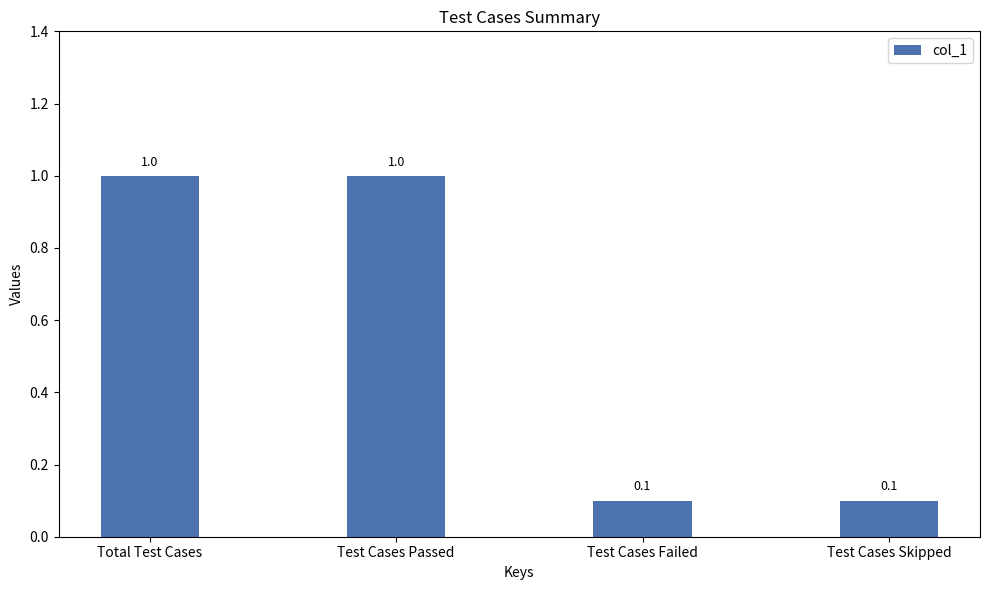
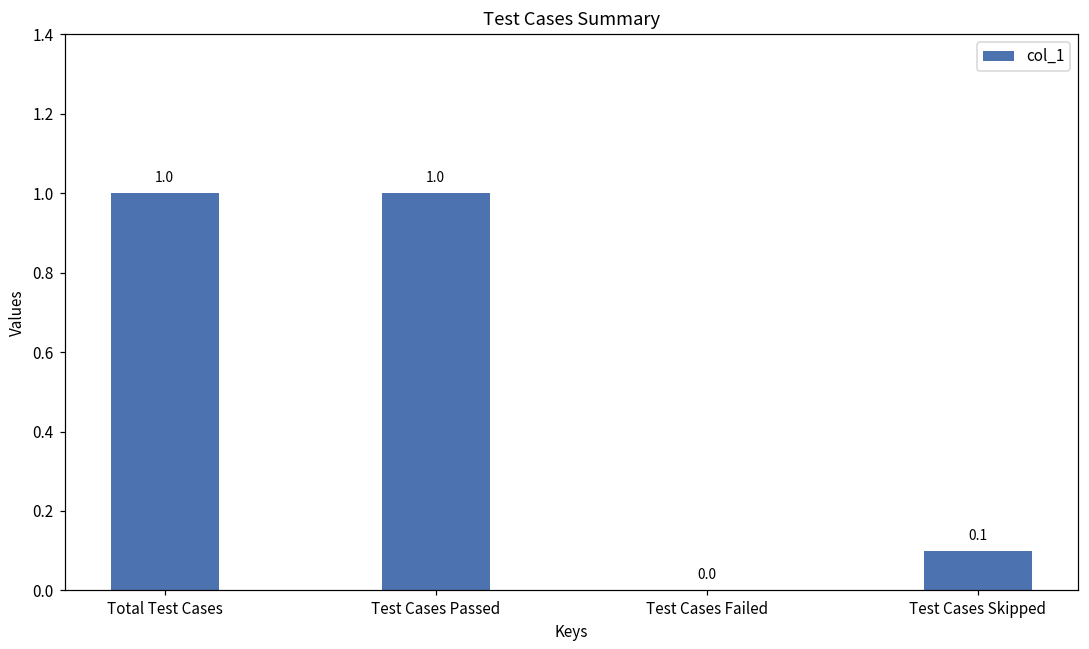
  {
    "Total Test Cases": 1.0,
    "Test Cases Passed": 1.0,
-   "Test Cases Failed": 0.1,
+   "Test Cases Failed": 0.0,
    "Test Cases Skipped": 0.1
  }
